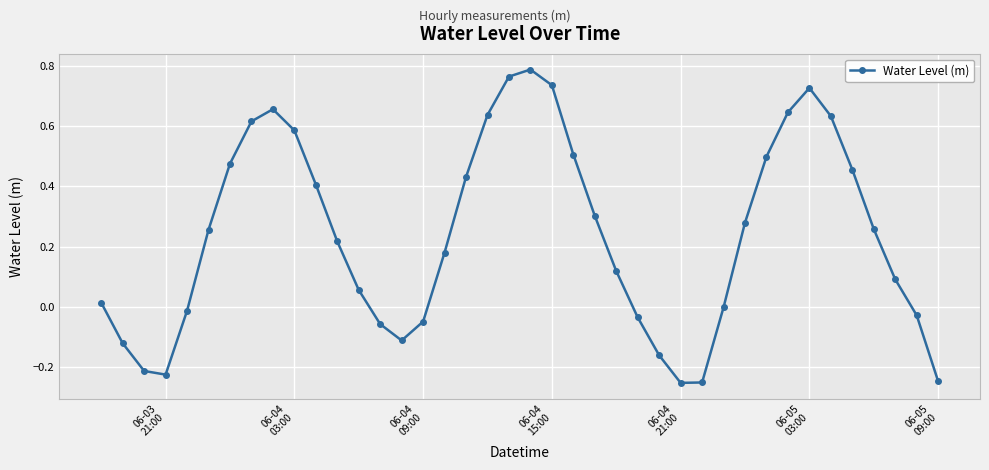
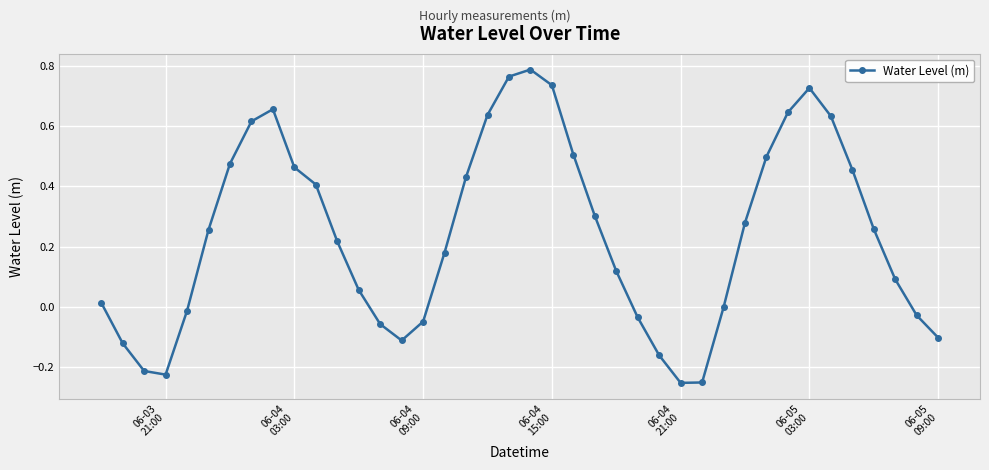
  {
    "06-03 21:00": -0.22,
-   "06-04 03:00": 0.59,
+   "06-04 03:00": 0.46,
    "06-04 09:00": -0.05,
    "06-04 15:00": 0.74,
    "06-04 21:00": -0.25,
    "06-05 03:00": 0.73,
-   "06-05 09:00": -0.25
+   "06-05 09:00": -0.10
  }
